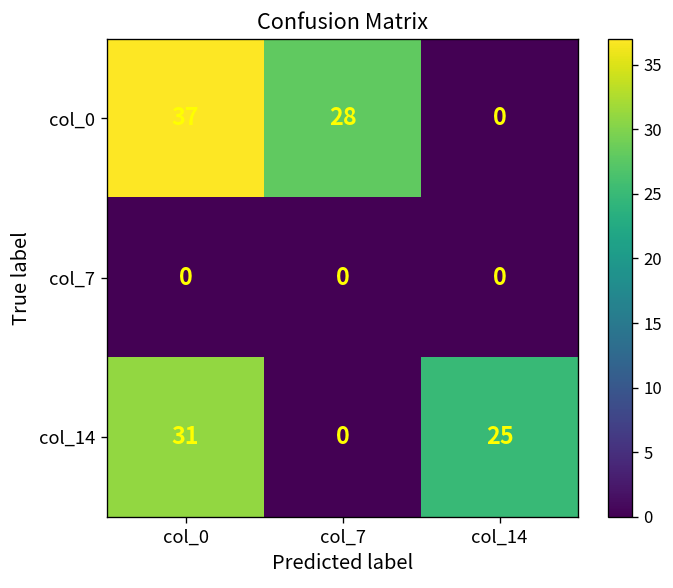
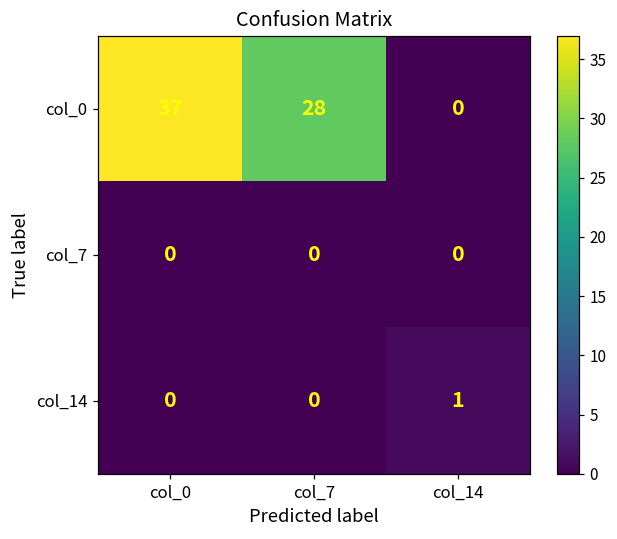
  {
    "col_0": {
      "col_7": 28,
      "col_14": 0
    },
    "col_7": {
      "col_0": 0,
      "col_7": 0,
      "col_14": 0
    },
    "col_14": {
-     "col_0": 31,
+     "col_0": 0,
      "col_7": 0,
-     "col_14": 25
+     "col_14": 1
    }
  }
